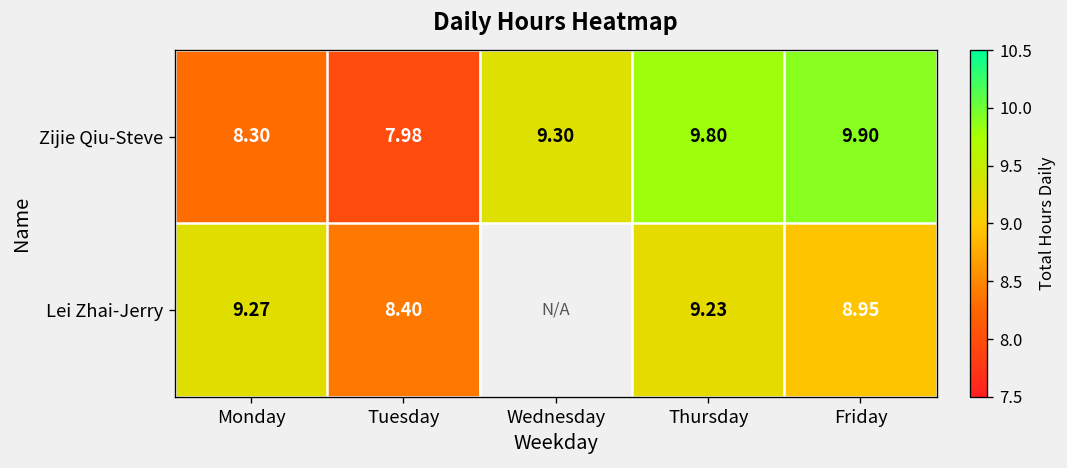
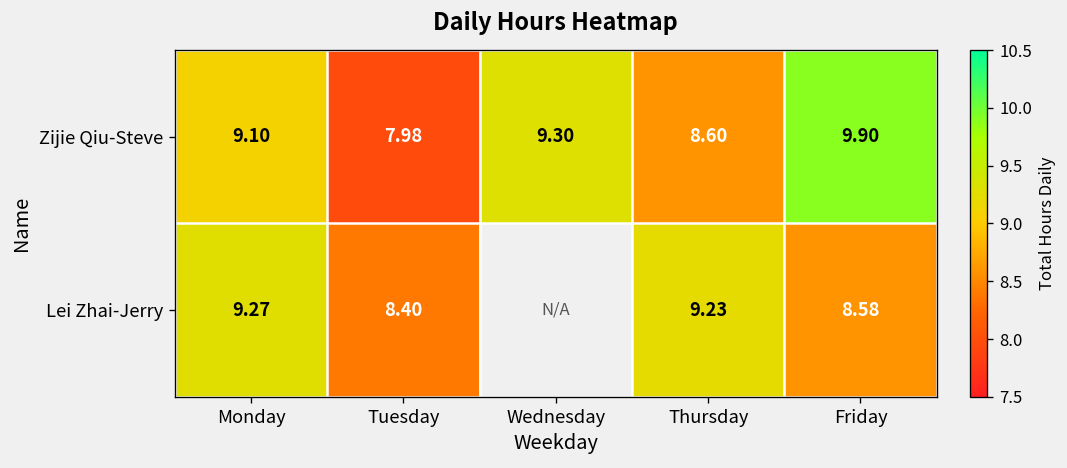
  {
    "Zijie Qiu-Steve": {
-     "Monday": 8.30,
+     "Monday": 9.10,
      "Tuesday": 7.98,
      "Wednesday": 9.30,
-     "Thursday": 9.80,
+     "Thursday": 8.60,
      "Friday": 9.90
    },
    "Lei Zhai-Jerry": {
      "Monday": 9.27,
      "Tuesday": 8.40,
      "Thursday": 9.23,
-     "Friday": 8.95
+     "Friday": 8.58
    }
  }
